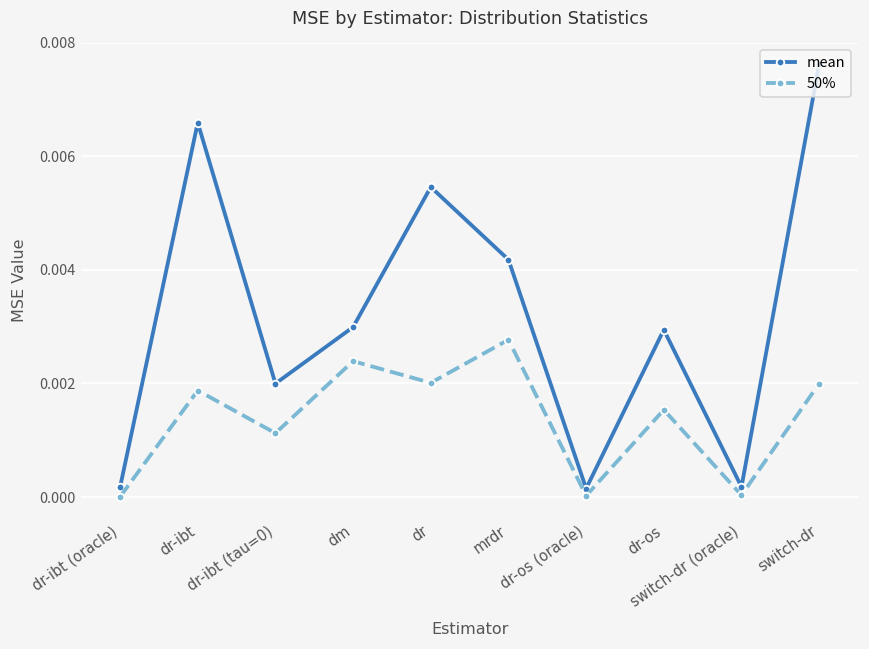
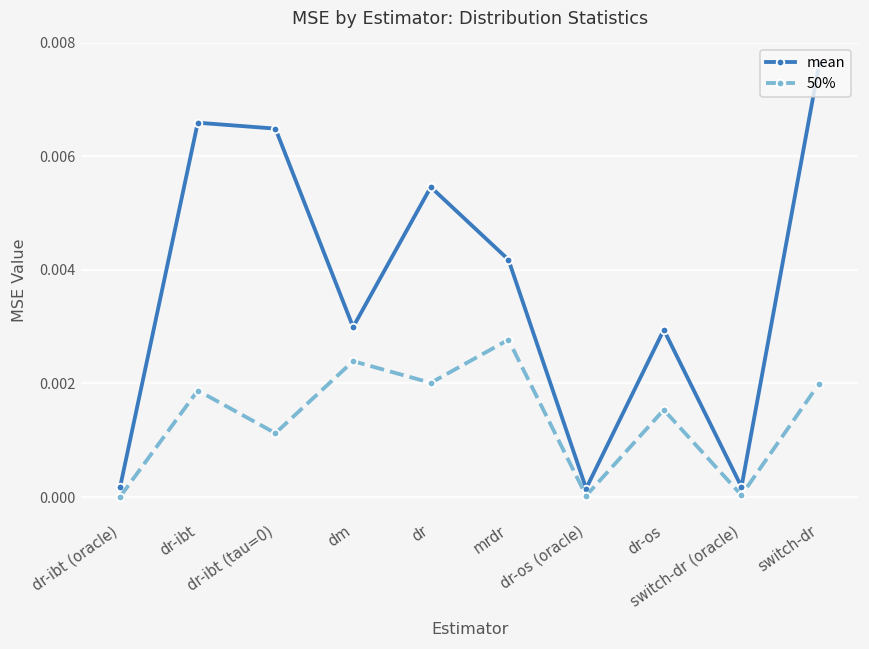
  {
    "mean": {
      "dr-ibt (oracle)": 0.0002,
      "dr-ibt": 0.0066,
-     "dr-ibt (tau=0)": 0.0020,
+     "dr-ibt (tau=0)": 0.0065,
      "dm": 0.0030,
      "dr": 0.0055,
      "mrdr": 0.0042,
      "dr-os (oracle)": 0.0002,
      "dr-os": 0.0029,
      "switch-dr (oracle)": 0.0002
    },
    "50%": {
      "dr-ibt (oracle)": 0.0000,
      "dr-ibt": 0.0019,
      "dr-ibt (tau=0)": 0.0011,
      "dm": 0.0024,
      "dr": 0.0020,
      "mrdr": 0.0028,
      "dr-os (oracle)": 0.0000,
      "dr-os": 0.0015,
      "switch-dr (oracle)": 0.0000,
      "switch-dr": 0.0020
    }
  }
